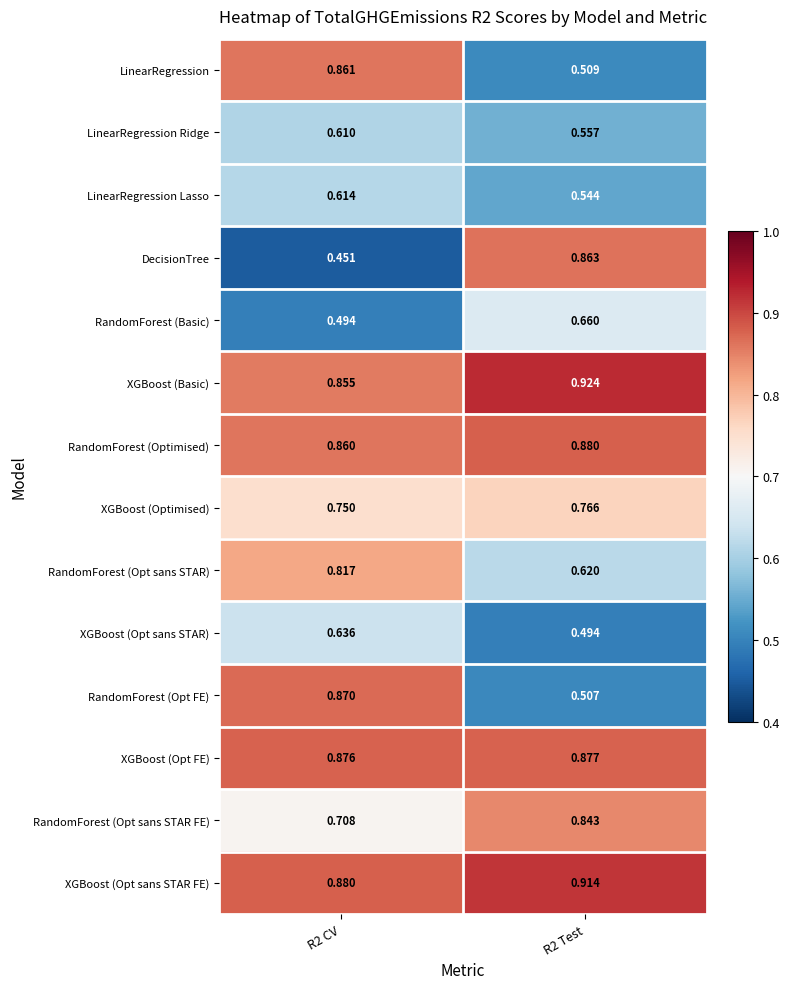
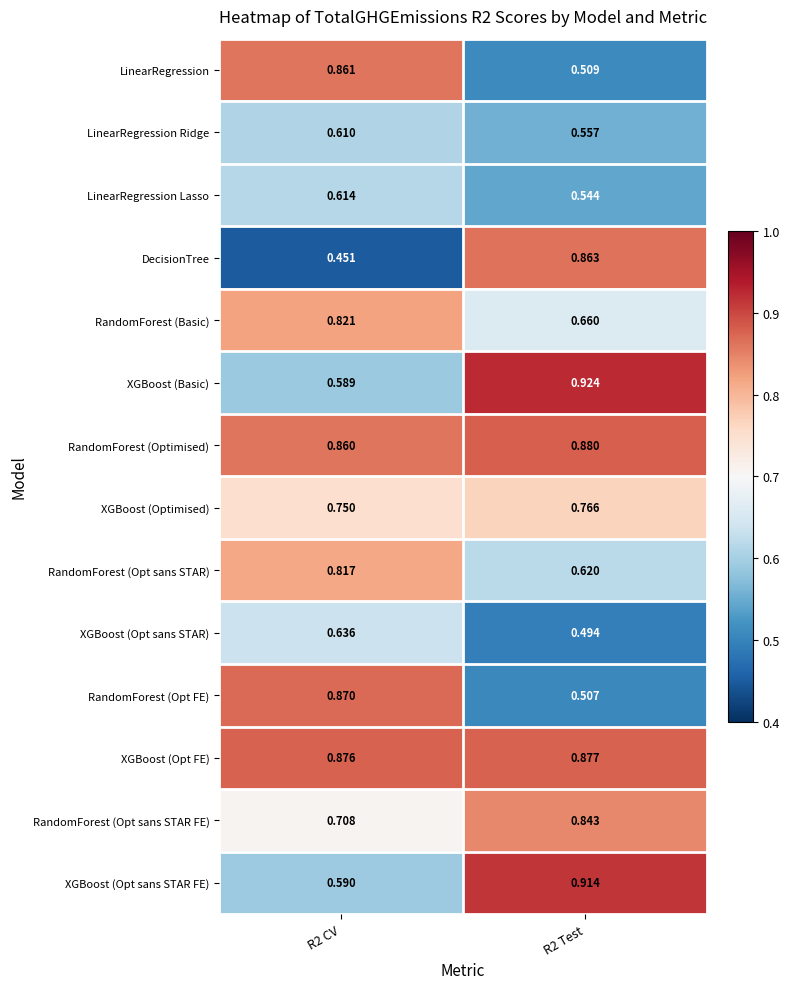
  {
    "LinearRegression": {
      "R2 CV": 0.861,
      "R2 Test": 0.509
    },
    "LinearRegression Ridge": {
      "R2 CV": 0.610,
      "R2 Test": 0.557
    },
    "LinearRegression Lasso": {
      "R2 CV": 0.614,
      "R2 Test": 0.544
    },
    "DecisionTree": {
      "R2 CV": 0.451,
      "R2 Test": 0.863
    },
    "RandomForest (Basic)": {
-     "R2 CV": 0.494,
+     "R2 CV": 0.821,
      "R2 Test": 0.660
    },
    "XGBoost (Basic)": {
-     "R2 CV": 0.855,
+     "R2 CV": 0.589,
      "R2 Test": 0.924
    },
    "RandomForest (Optimised)": {
      "R2 CV": 0.860,
      "R2 Test": 0.880
    },
    "XGBoost (Optimised)": {
      "R2 CV": 0.750,
      "R2 Test": 0.766
    },
    "RandomForest (Opt sans STAR)": {
      "R2 CV": 0.817,
      "R2 Test": 0.620
    },
    "XGBoost (Opt sans STAR)": {
      "R2 CV": 0.636,
      "R2 Test": 0.494
    },
    "RandomForest (Opt FE)": {
      "R2 CV": 0.870,
      "R2 Test": 0.507
    },
    "XGBoost (Opt FE)": {
      "R2 CV": 0.876,
      "R2 Test": 0.877
    },
    "RandomForest (Opt sans STAR FE)": {
      "R2 CV": 0.708,
      "R2 Test": 0.843
    },
    "XGBoost (Opt sans STAR FE)": {
-     "R2 CV": 0.880,
+     "R2 CV": 0.590,
      "R2 Test": 0.914
    }
  }
